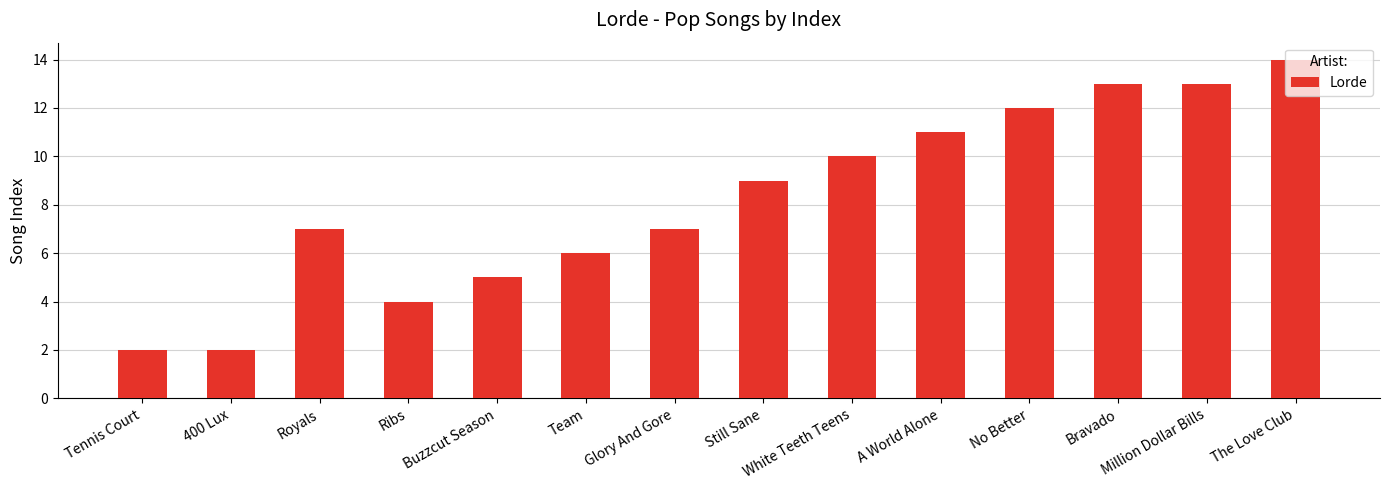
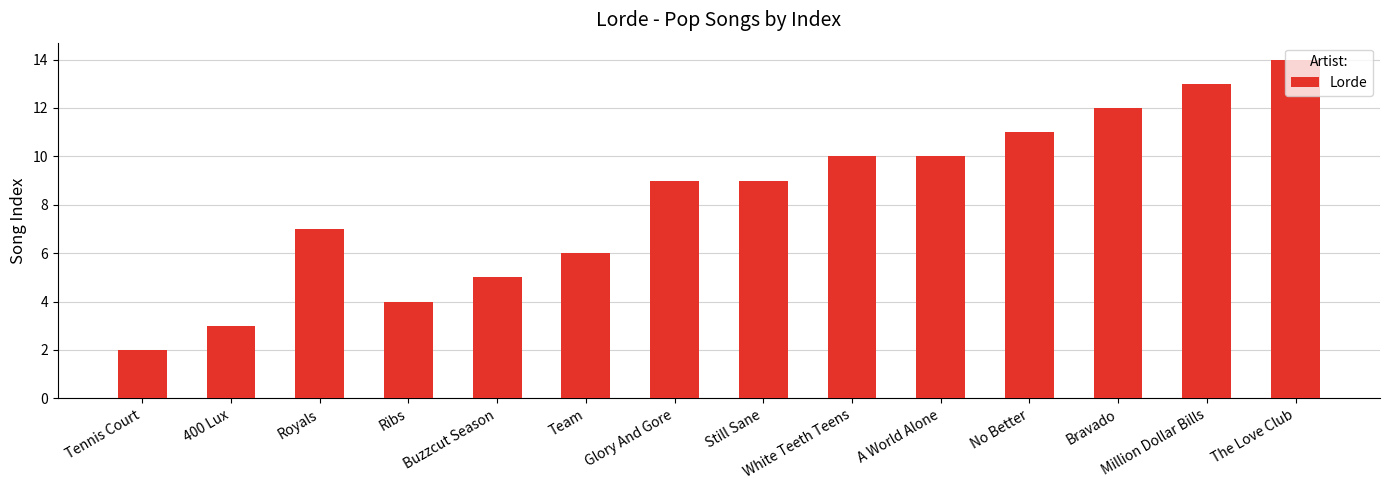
  {
    "Tennis Court": 2,
-   "400 Lux": 2,
+   "400 Lux": 3,
    "Royals": 7,
    "Ribs": 4,
    "Buzzcut Season": 5,
    "Team": 6,
-   "Glory And Gore": 7,
+   "Glory And Gore": 9,
    "Still Sane": 9,
    "White Teeth Teens": 10,
-   "A World Alone": 11,
-   "No Better": 12,
-   "Bravado": 13,
+   "A World Alone": 10,
+   "No Better": 11,
+   "Bravado": 12,
    "Million Dollar Bills": 13
  }
